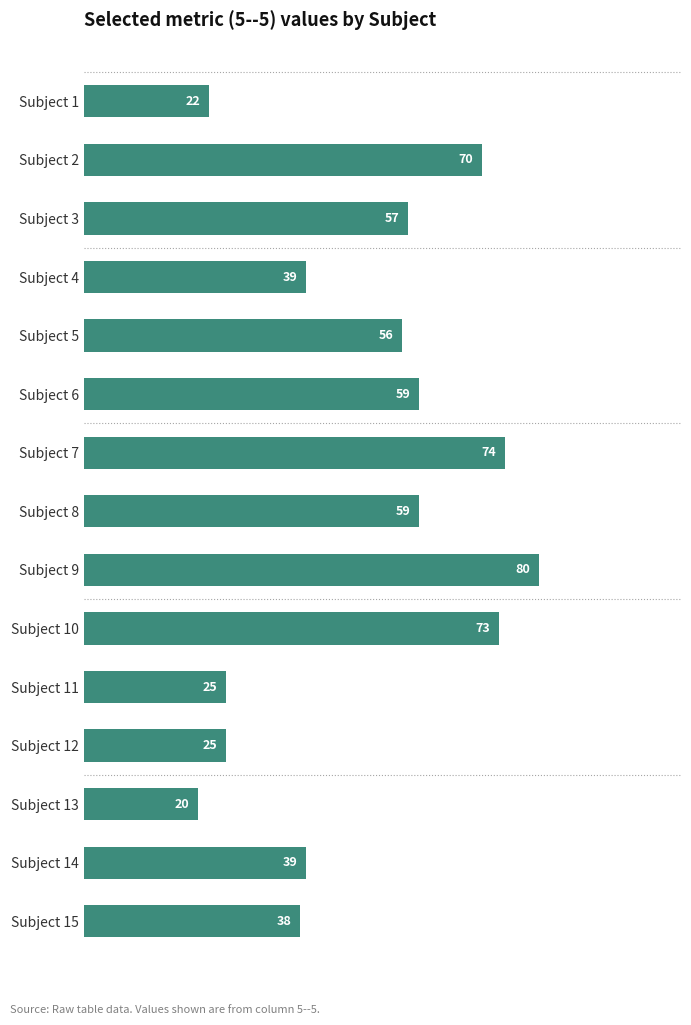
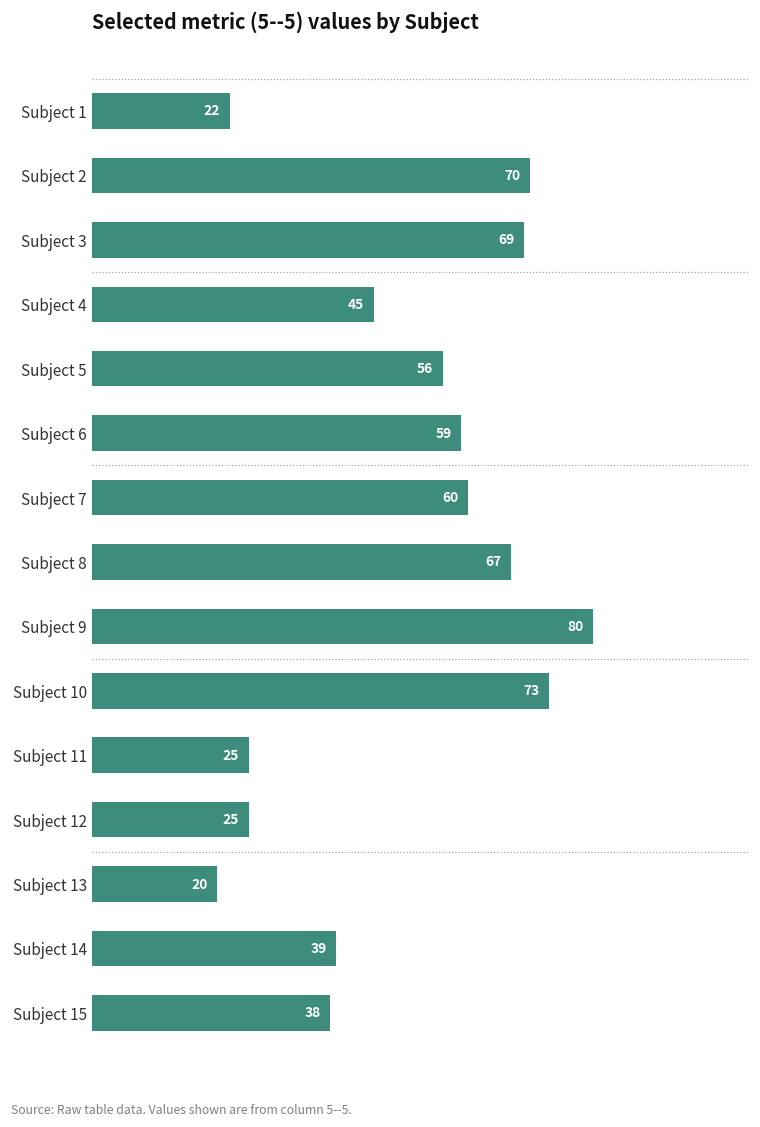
  {
    "Subject 1": 22,
    "Subject 2": 70,
-   "Subject 3": 57,
-   "Subject 4": 39,
+   "Subject 3": 69,
+   "Subject 4": 45,
    "Subject 5": 56,
    "Subject 6": 59,
-   "Subject 7": 74,
-   "Subject 8": 59,
+   "Subject 7": 60,
+   "Subject 8": 67,
    "Subject 9": 80,
    "Subject 10": 73,
    "Subject 11": 25,
    "Subject 12": 25,
    "Subject 13": 20,
    "Subject 14": 39,
    "Subject 15": 38
  }
